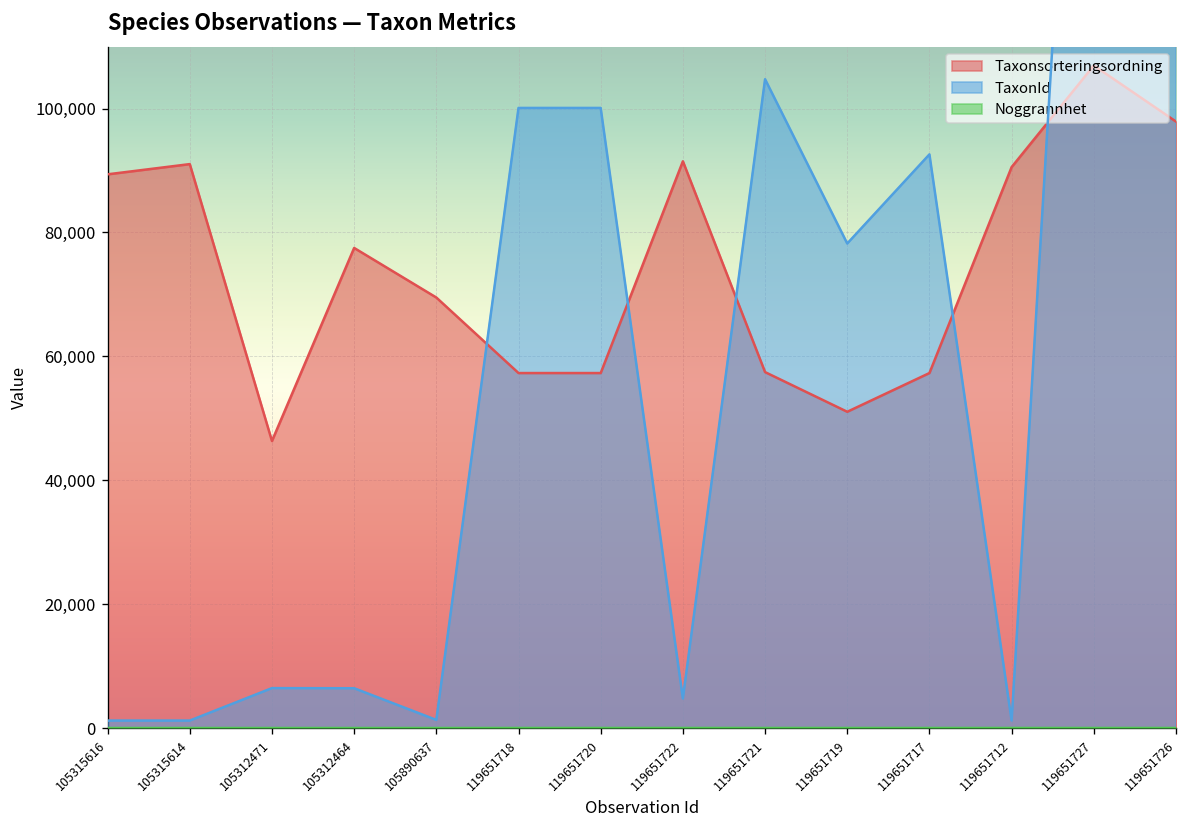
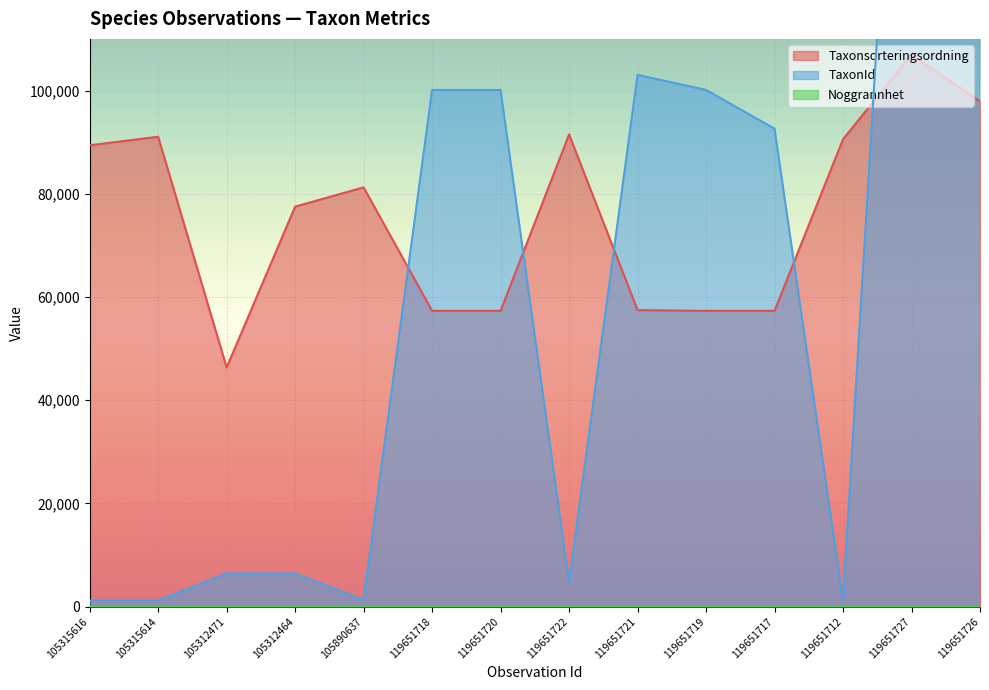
  {
    "Taxonsorteringsordning": {
      "105315616": "89,000",
      "105315614": "91,000",
      "105312471": "46,000",
      "105312464": "78,000",
-     "105890637": "70,000",
+     "105890637": "81,000",
      "119651718": "57,000",
      "119651720": "57,000",
      "119651722": "91,000",
      "119651721": "57,000",
-     "119651719": "51,000",
+     "119651719": "57,000",
      "119651717": "57,000",
      "119651712": "91,000",
      "119651726": "98,000"
    },
    "TaxonId": {
      "105315616": "1,000",
      "105315614": "1,000",
      "105312471": "6,000",
      "105312464": "6,000",
      "105890637": "1,000",
      "119651718": "100,000",
      "119651720": "100,000",
      "119651722": "5,000",
-     "119651721": "105,000",
-     "119651719": "78,000",
+     "119651721": "103,000",
+     "119651719": "100,000",
      "119651717": "93,000",
      "119651712": "1,000"
    },
    "Noggrannhet": {
      "105315616": "0",
      "105315614": "0",
      "105312471": "0",
      "105312464": "0",
      "105890637": "0",
      "119651718": "0",
      "119651720": "0",
      "119651722": "0",
      "119651721": "0",
      "119651719": "0",
      "119651717": "0",
      "119651712": "0",
      "119651727": "0",
      "119651726": "0"
    }
  }
